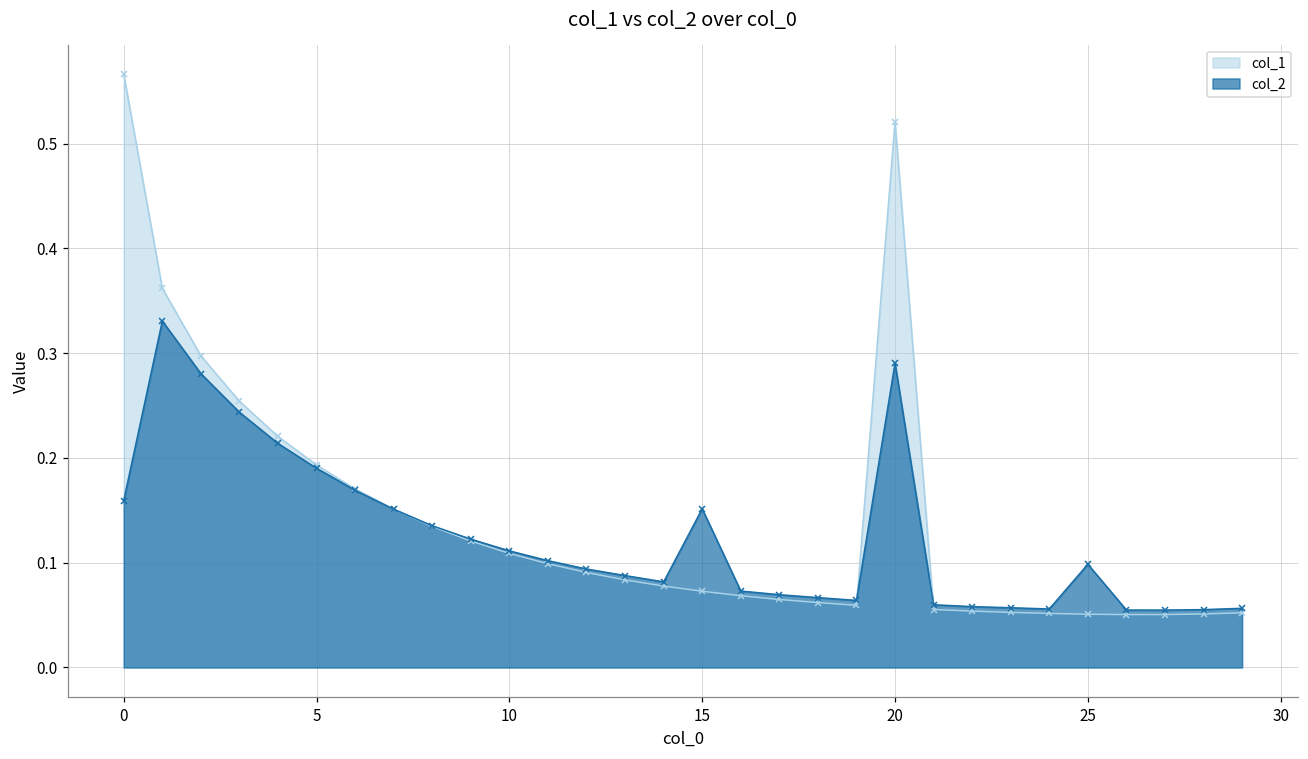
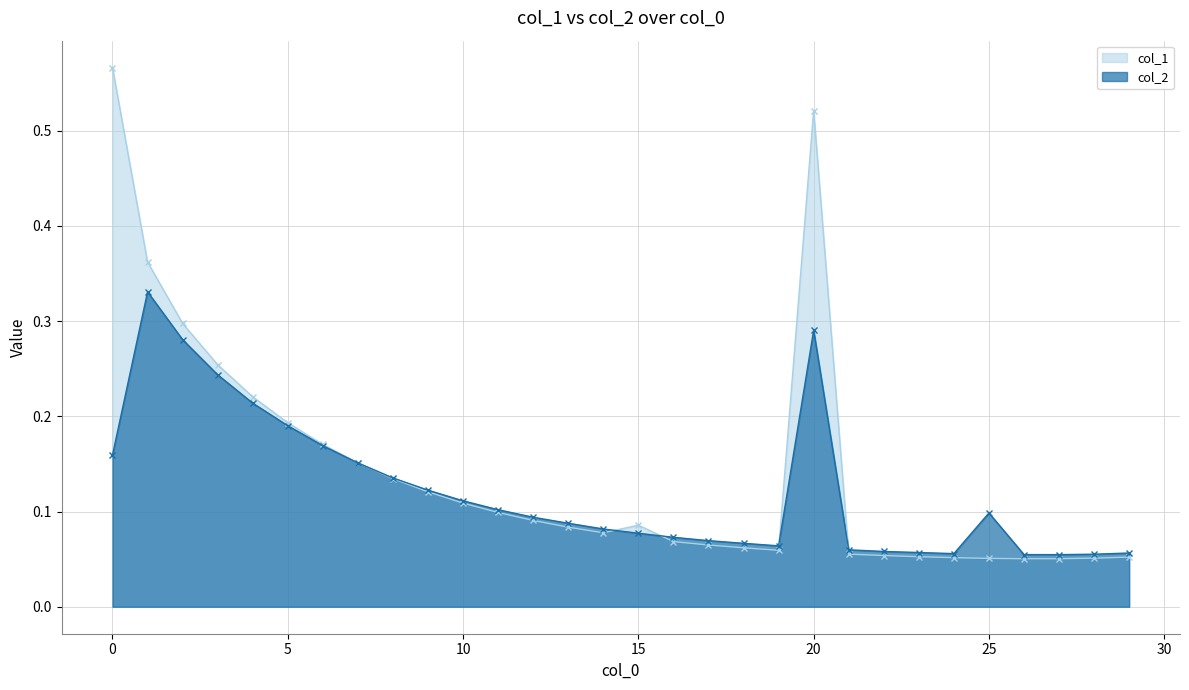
  {
    "col_1": {
      "0": 0.57,
      "5": 0.19,
-     "15": 0.07,
+     "15": 0.09,
      "20": 0.52,
      "25": 0.05
    },
    "col_2": {
      "0": 0.16,
      "5": 0.19,
-     "15": 0.15,
+     "15": 0.08,
      "20": 0.29,
      "25": 0.10
    }
  }
